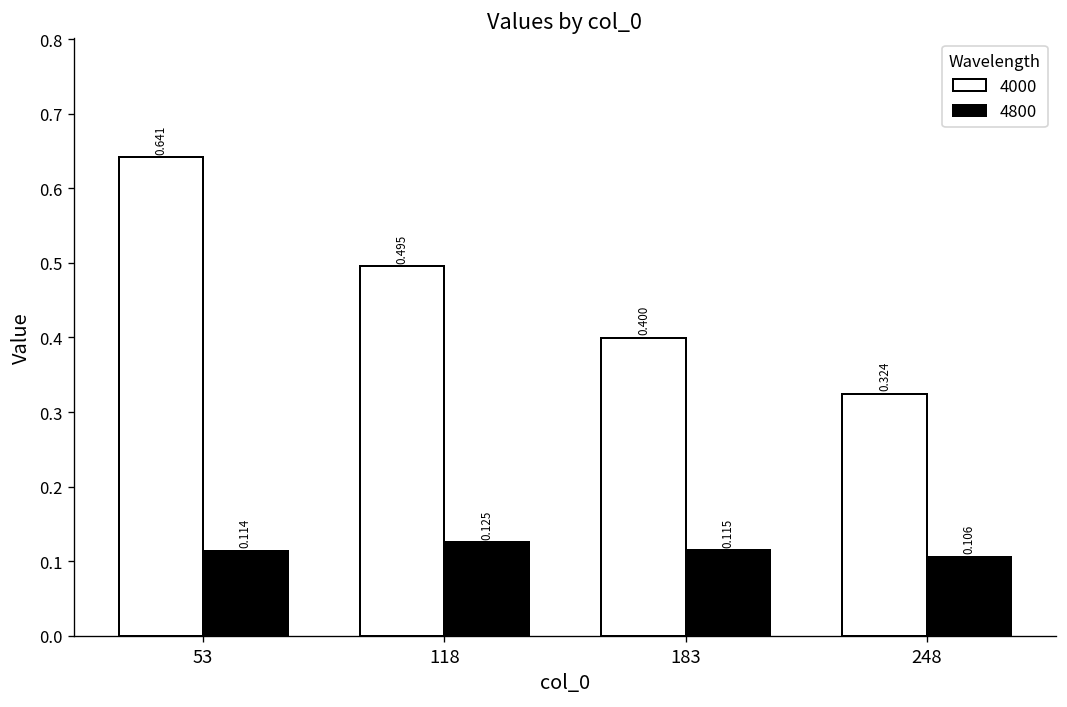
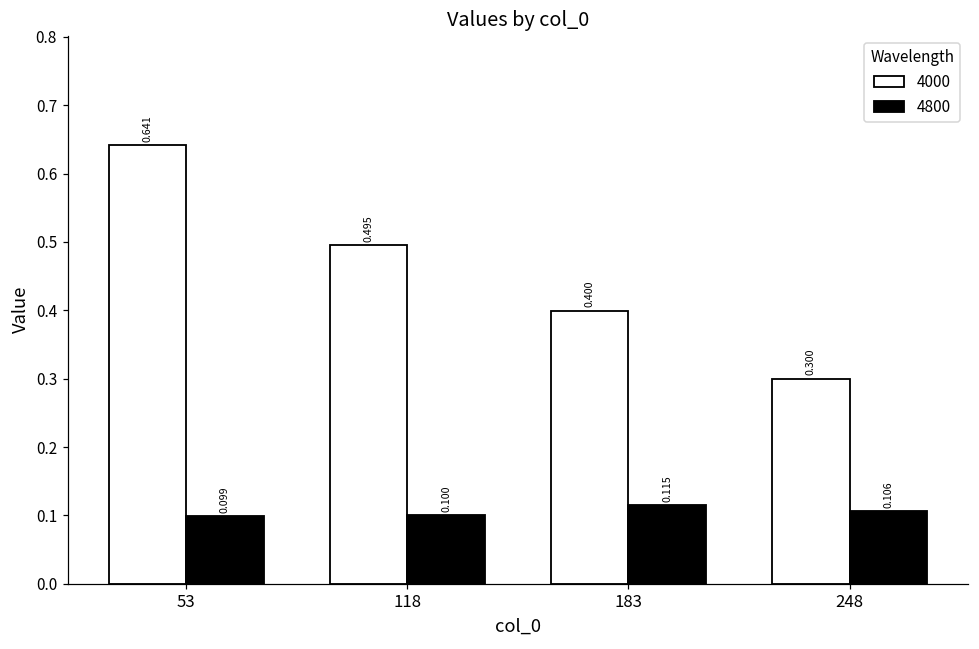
  {
    "4000": {
      "53": 0.641,
      "118": 0.495,
      "183": 0.400,
-     "248": 0.324
+     "248": 0.300
    },
    "4800": {
-     "53": 0.114,
-     "118": 0.125,
+     "53": 0.099,
+     "118": 0.100,
      "183": 0.115,
      "248": 0.106
    }
  }
